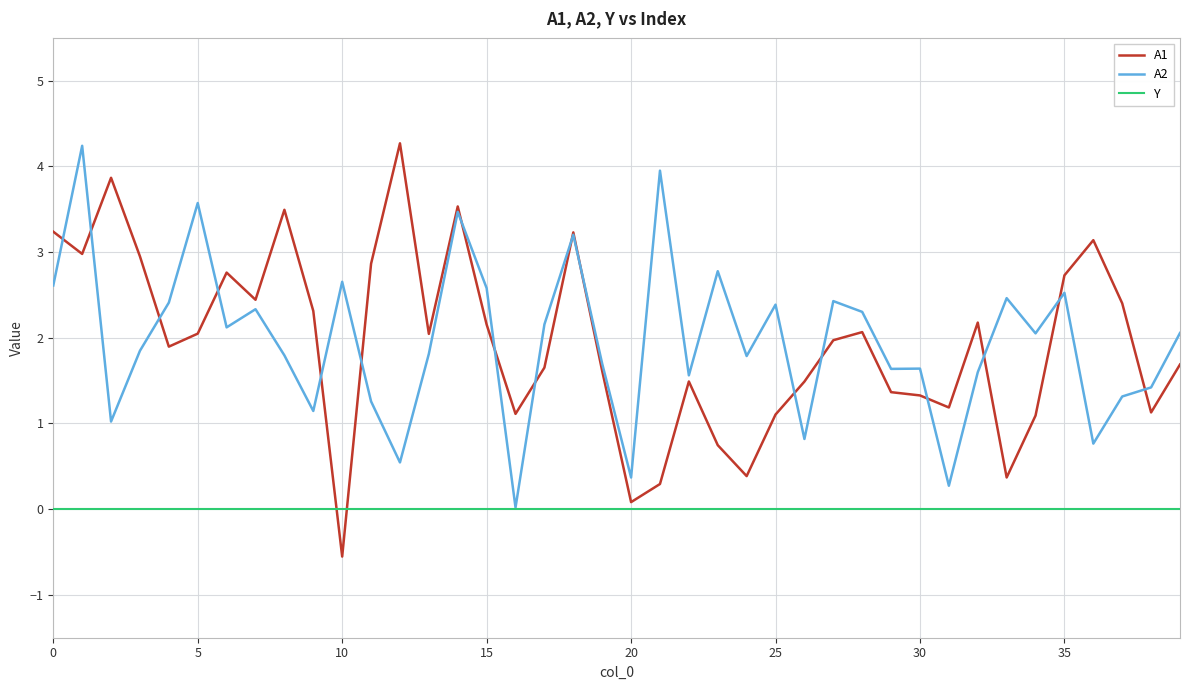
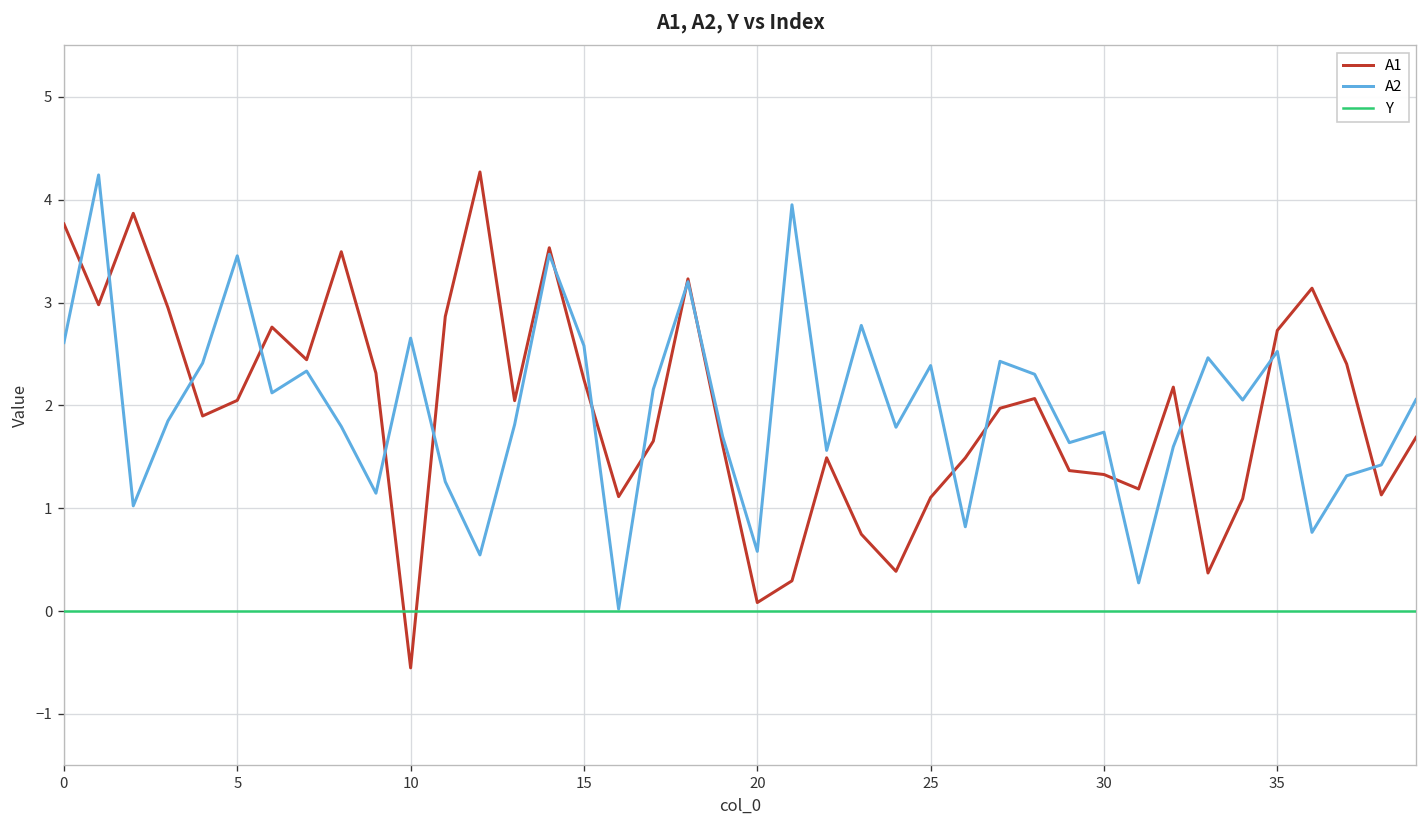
  {
    "A1": {
-     "0": 3.2,
+     "0": 3.8,
      "5": 2.0,
      "10": -0.6,
-     "15": 2.2,
+     "15": 2.3,
      "20": 0.1,
      "25": 1.1,
      "30": 1.3,
      "35": 2.7
    },
    "A2": {
      "0": 2.6,
-     "5": 3.6,
+     "5": 3.5,
      "10": 2.7,
      "15": 2.6,
-     "20": 0.4,
+     "20": 0.6,
      "25": 2.4,
-     "30": 1.6,
+     "30": 1.7,
      "35": 2.5
    },
    "Y": {
      "0": 0.0,
      "5": 0.0,
      "10": 0.0,
      "15": 0.0,
      "20": 0.0,
      "25": 0.0,
      "30": 0.0,
      "35": 0.0
    }
  }
